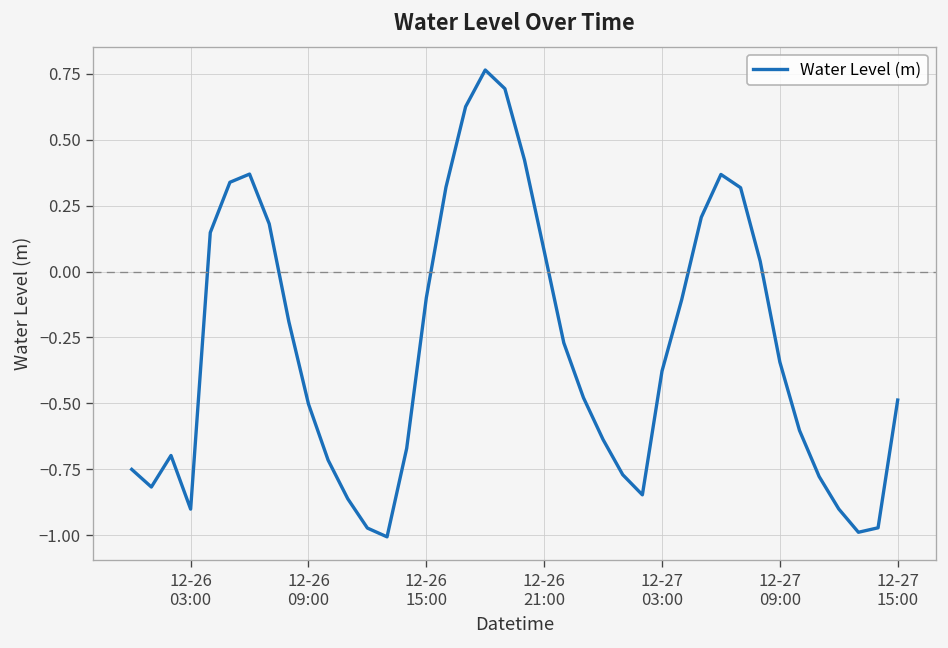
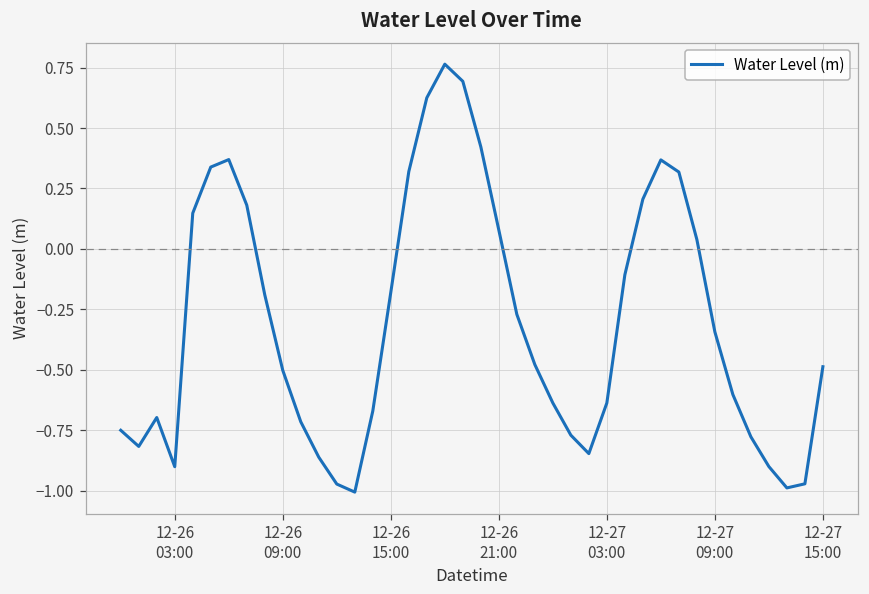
  {
    "12-26 03:00": -0.90,
    "12-26 09:00": -0.50,
-   "12-26 15:00": -0.10,
+   "12-26 15:00": -0.18,
    "12-26 21:00": 0.08,
-   "12-27 03:00": -0.38,
+   "12-27 03:00": -0.64,
    "12-27 09:00": -0.34,
    "12-27 15:00": -0.49
  }
